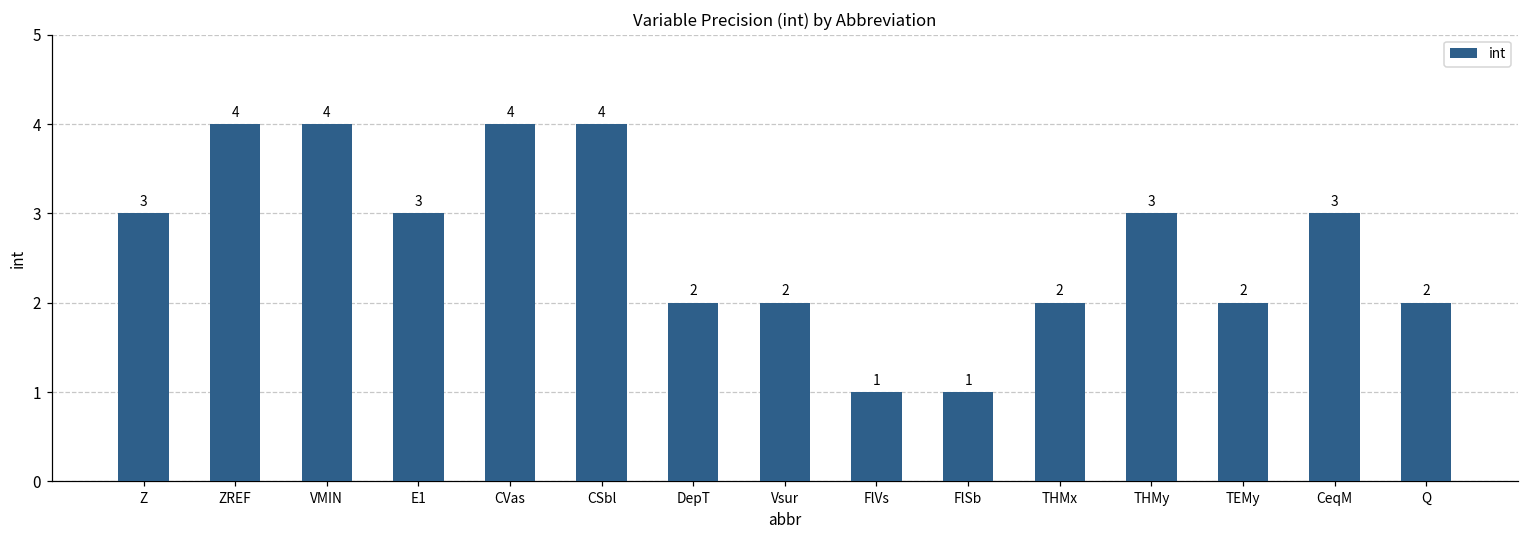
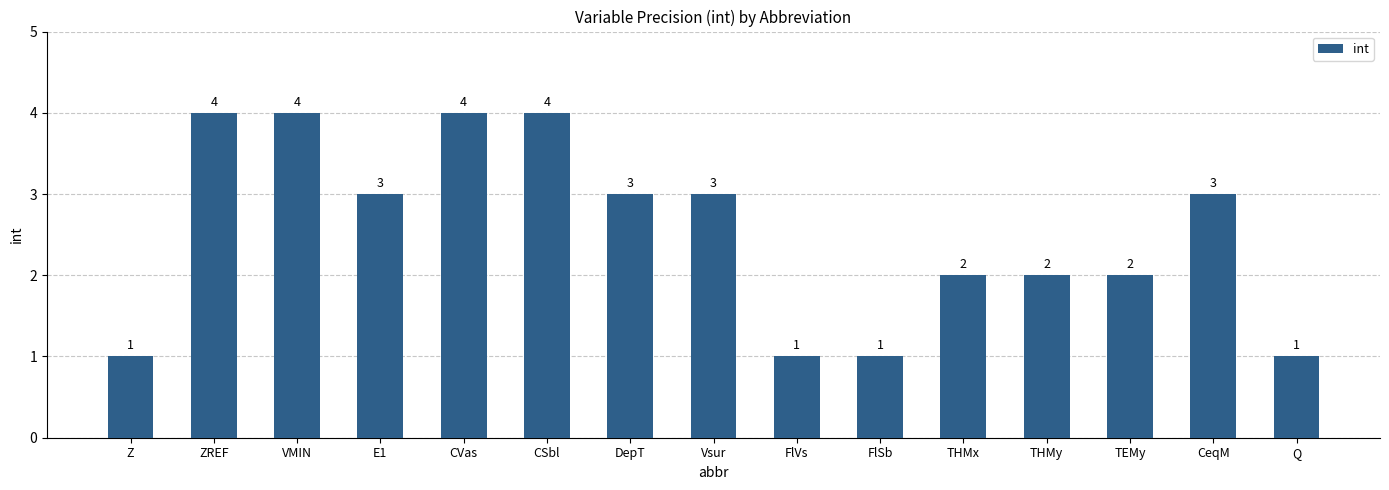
  {
-   "Z": 3,
+   "Z": 1,
    "ZREF": 4,
    "VMIN": 4,
    "E1": 3,
    "CVas": 4,
    "CSbl": 4,
-   "DepT": 2,
-   "Vsur": 2,
+   "DepT": 3,
+   "Vsur": 3,
    "FlVs": 1,
    "FlSb": 1,
    "THMx": 2,
-   "THMy": 3,
+   "THMy": 2,
    "TEMy": 2,
    "CeqM": 3,
-   "Q": 2
+   "Q": 1
  }
